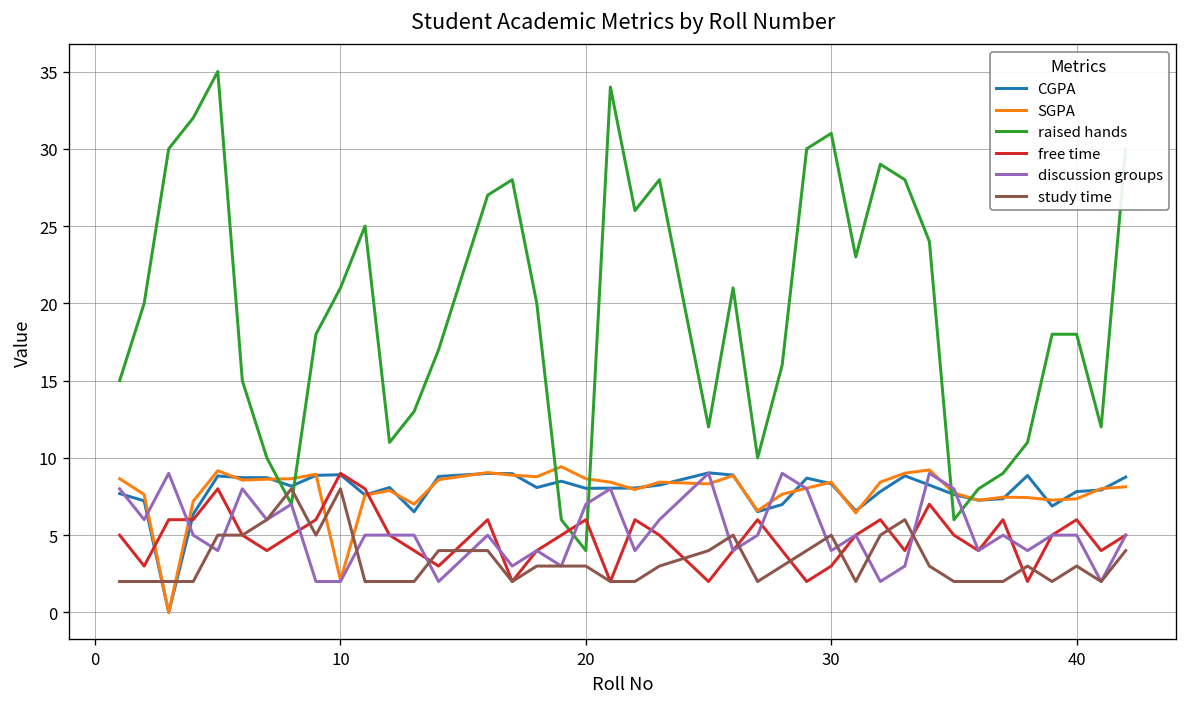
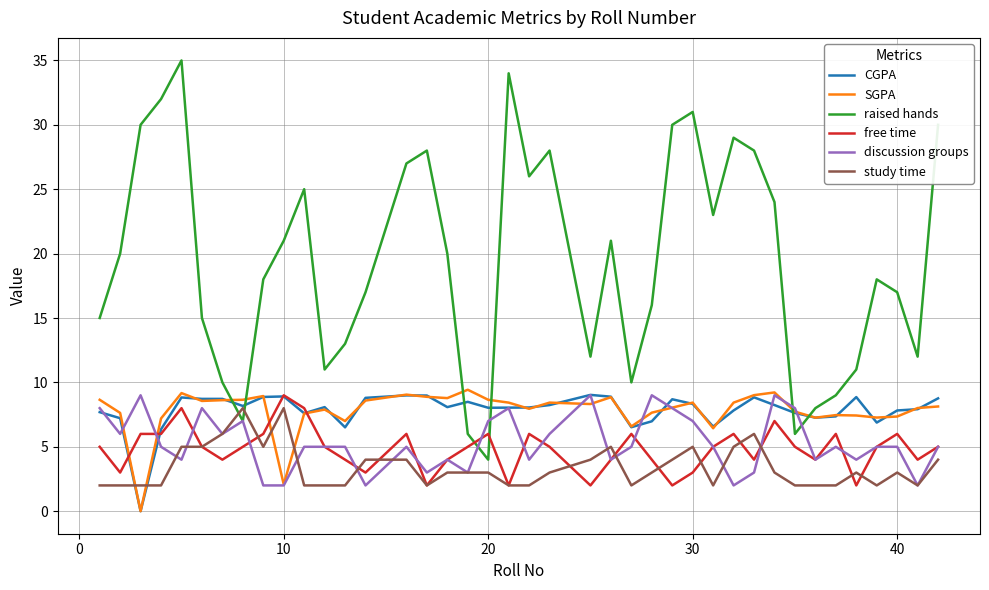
  {
    "CGPA": {
      "20": 8,
      "40": 8
    },
    "SGPA": {
      "20": 8.7,
      "40": 7.4
    },
    "raised hands": {
      "10": 21,
      "20": 4,
      "30": 31,
-     "40": 18
+     "40": 17
    },
    "free time": {
      "20": 6,
      "30": 3,
      "40": 6
    },
    "discussion groups": {
      "20": 7,
-     "30": 4,
+     "30": 7,
      "40": 5
    },
    "study time": {
      "10": 8,
      "20": 3,
      "30": 5,
      "40": 3
    }
  }
